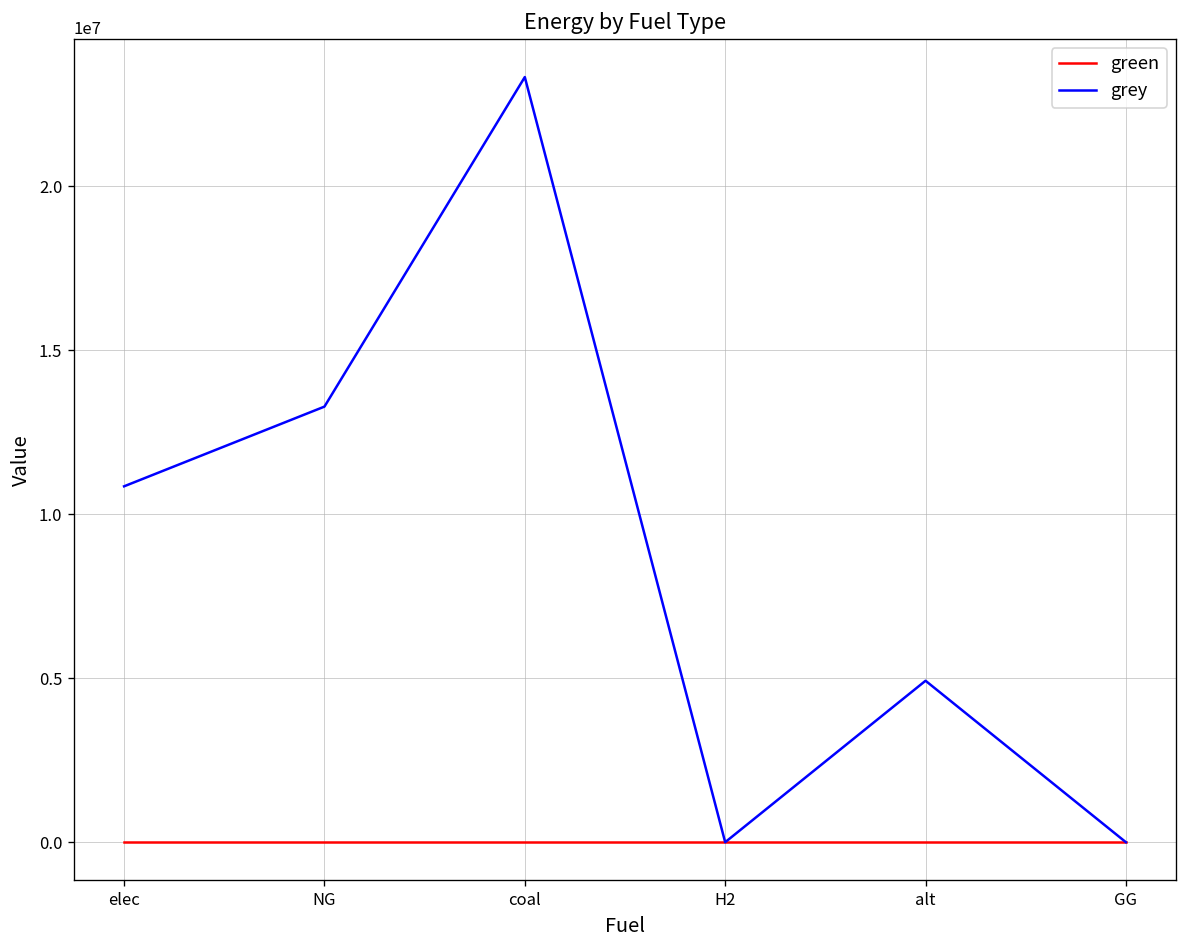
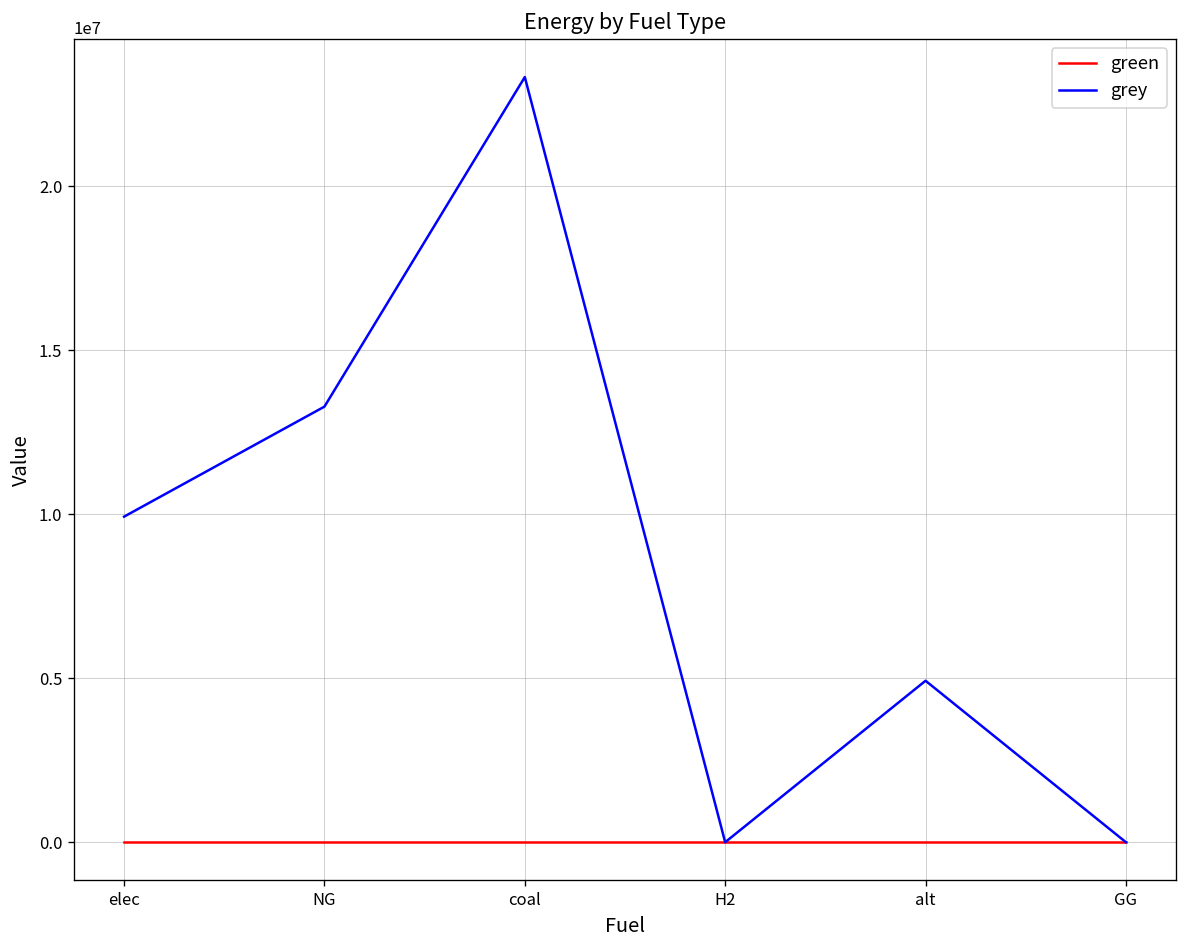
  {
    "green": {
      "elec": 0,
      "NG": 0,
      "coal": 0,
      "alt": 0
    },
    "grey": {
-     "elec": 10900000,
+     "elec": 9900000,
      "NG": 13300000,
      "coal": 23300000,
      "alt": 4900000
    }
  }
